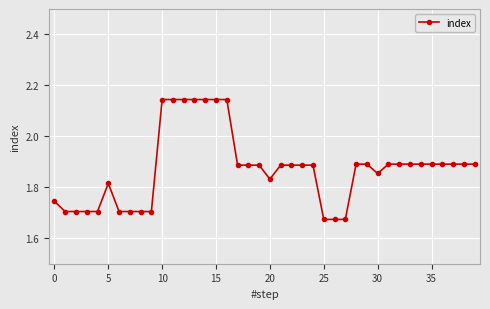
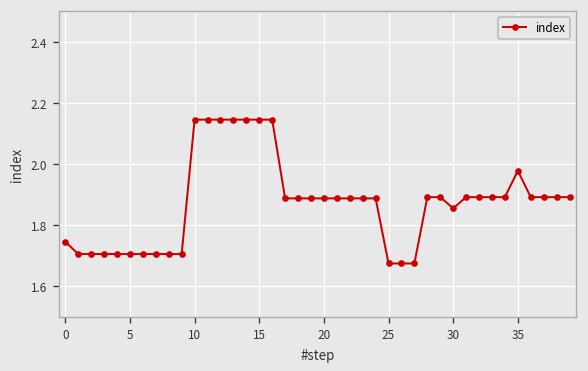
  {
    "0": 1.75,
-   "5": 1.82,
+   "5": 1.70,
    "10": 2.14,
    "15": 2.14,
-   "20": 1.83,
+   "20": 1.89,
    "25": 1.67,
    "30": 1.85,
-   "35": 1.89
+   "35": 1.98
  }
